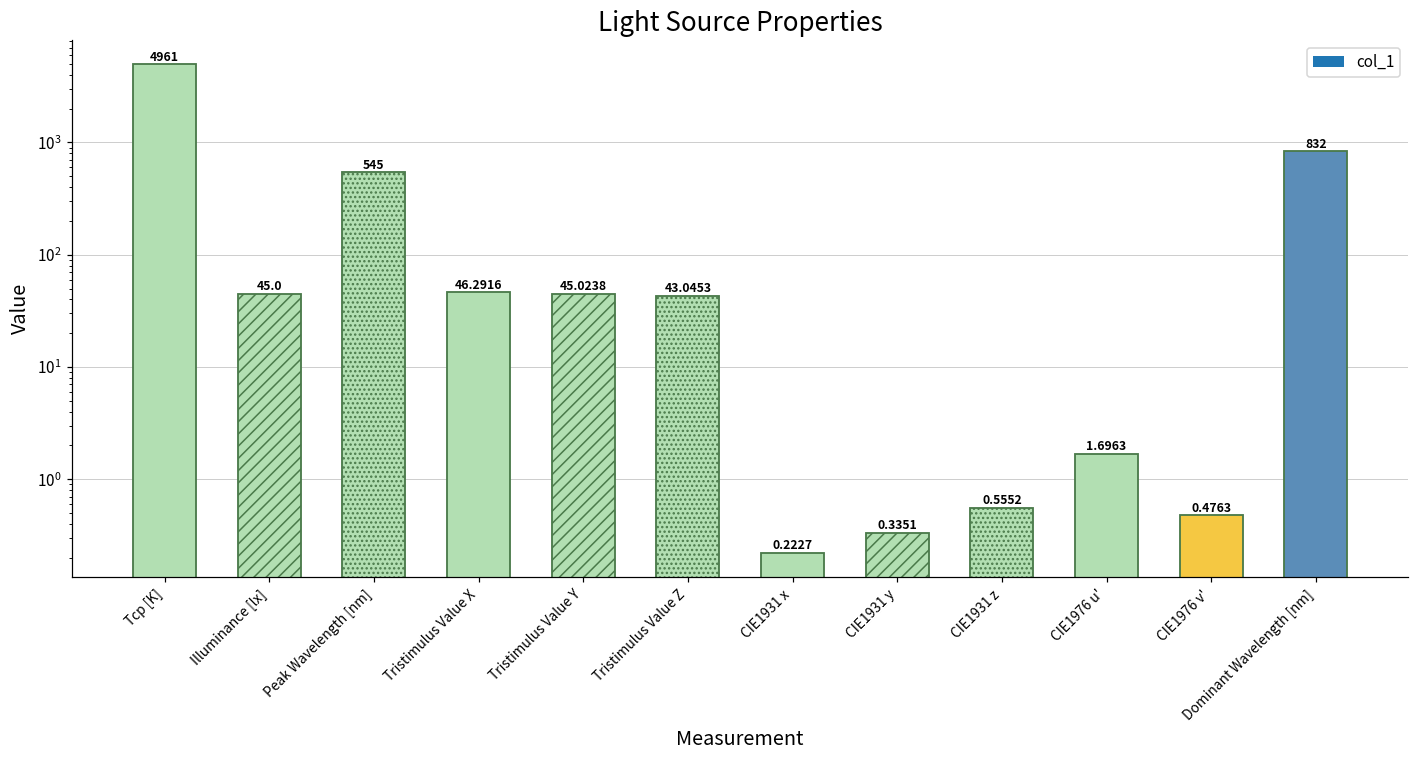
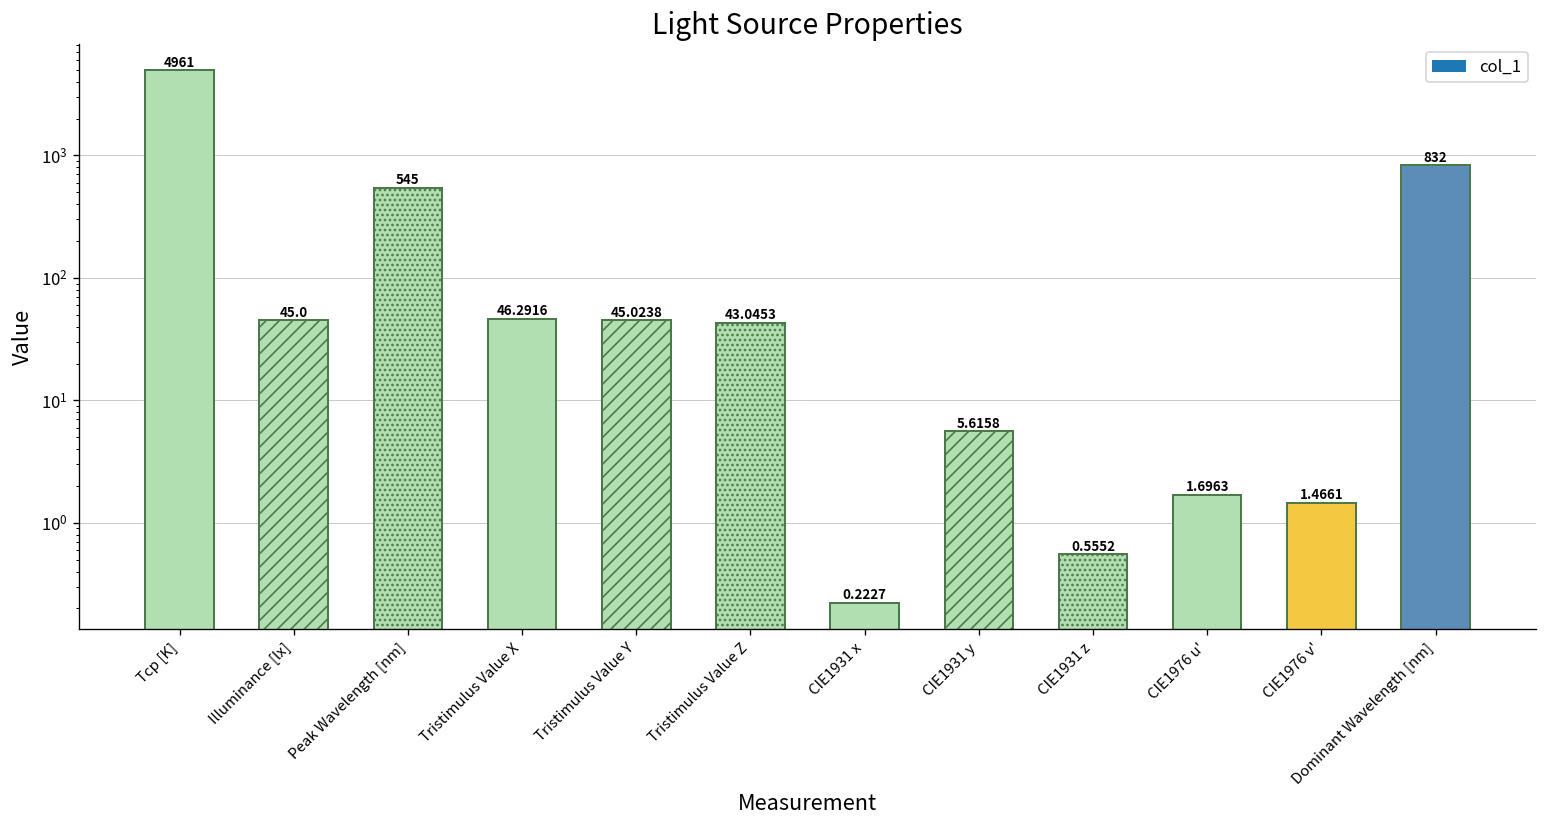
  {
    "Tcp [K]": 4961,
    "Illuminance [lx]": 45.0,
    "Peak Wavelength [nm]": 545,
    "Tristimulus Value X": 46.2916,
    "Tristimulus Value Y": 45.0238,
    "Tristimulus Value Z": 43.0453,
    "CIE1931 x": 0.2227,
-   "CIE1931 y": 0.3351,
+   "CIE1931 y": 5.6158,
    "CIE1931 z": 0.5552,
    "CIE1976 u'": 1.6963,
-   "CIE1976 v'": 0.4763,
+   "CIE1976 v'": 1.4661,
    "Dominant Wavelength [nm]": 832
  }
